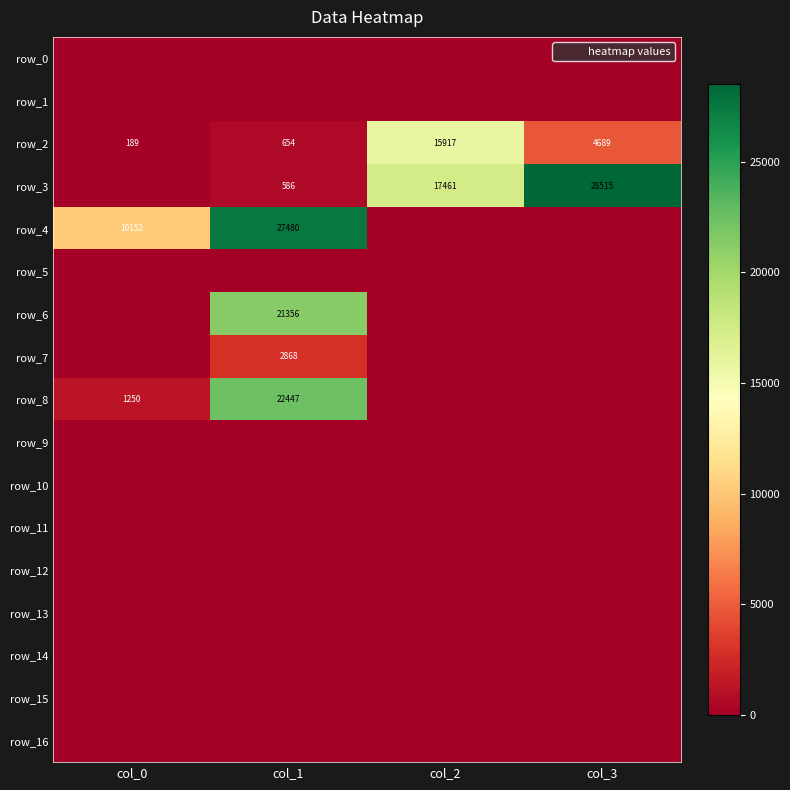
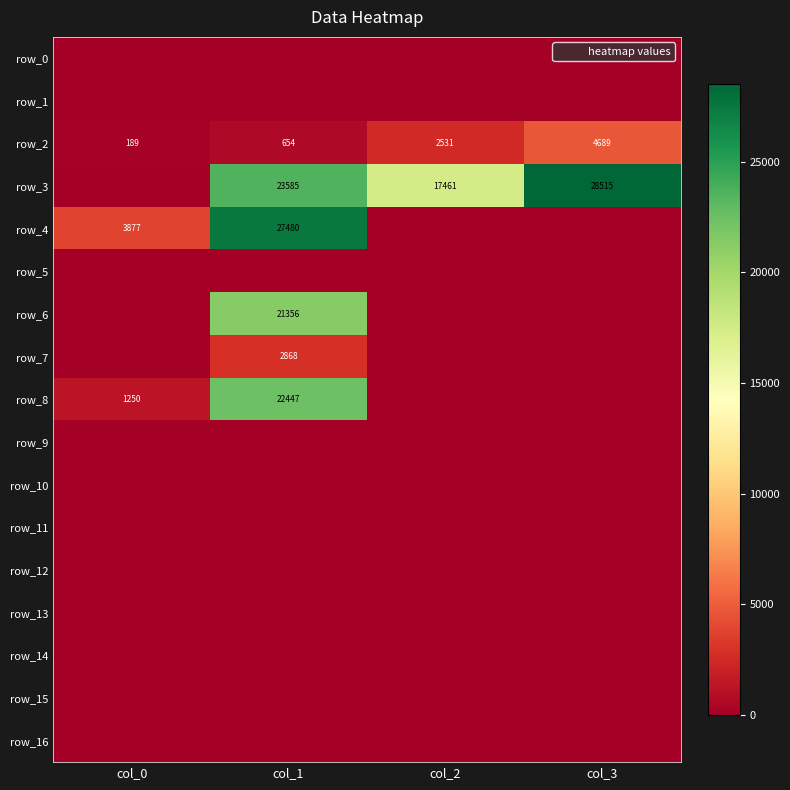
  {
    "row_2": {
      "col_0": 189,
      "col_1": 654,
-     "col_2": 15917,
+     "col_2": 2531,
      "col_3": 4689
    },
    "row_3": {
-     "col_1": 586,
+     "col_1": 23585,
      "col_2": 17461,
      "col_3": 28515
    },
    "row_4": {
-     "col_0": 10152,
+     "col_0": 3877,
      "col_1": 27480
    },
    "row_6": {
      "col_1": 21356
    },
    "row_7": {
      "col_1": 2868
    },
    "row_8": {
      "col_0": 1250,
      "col_1": 22447
    }
  }
